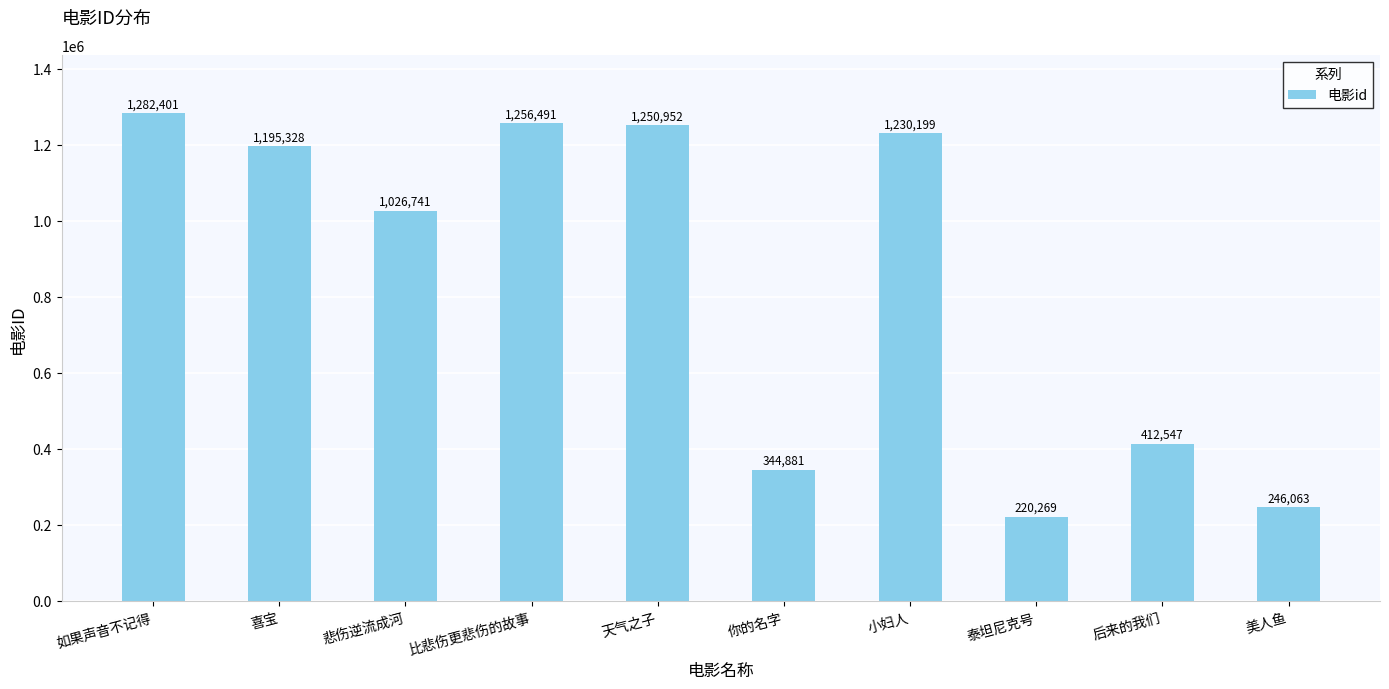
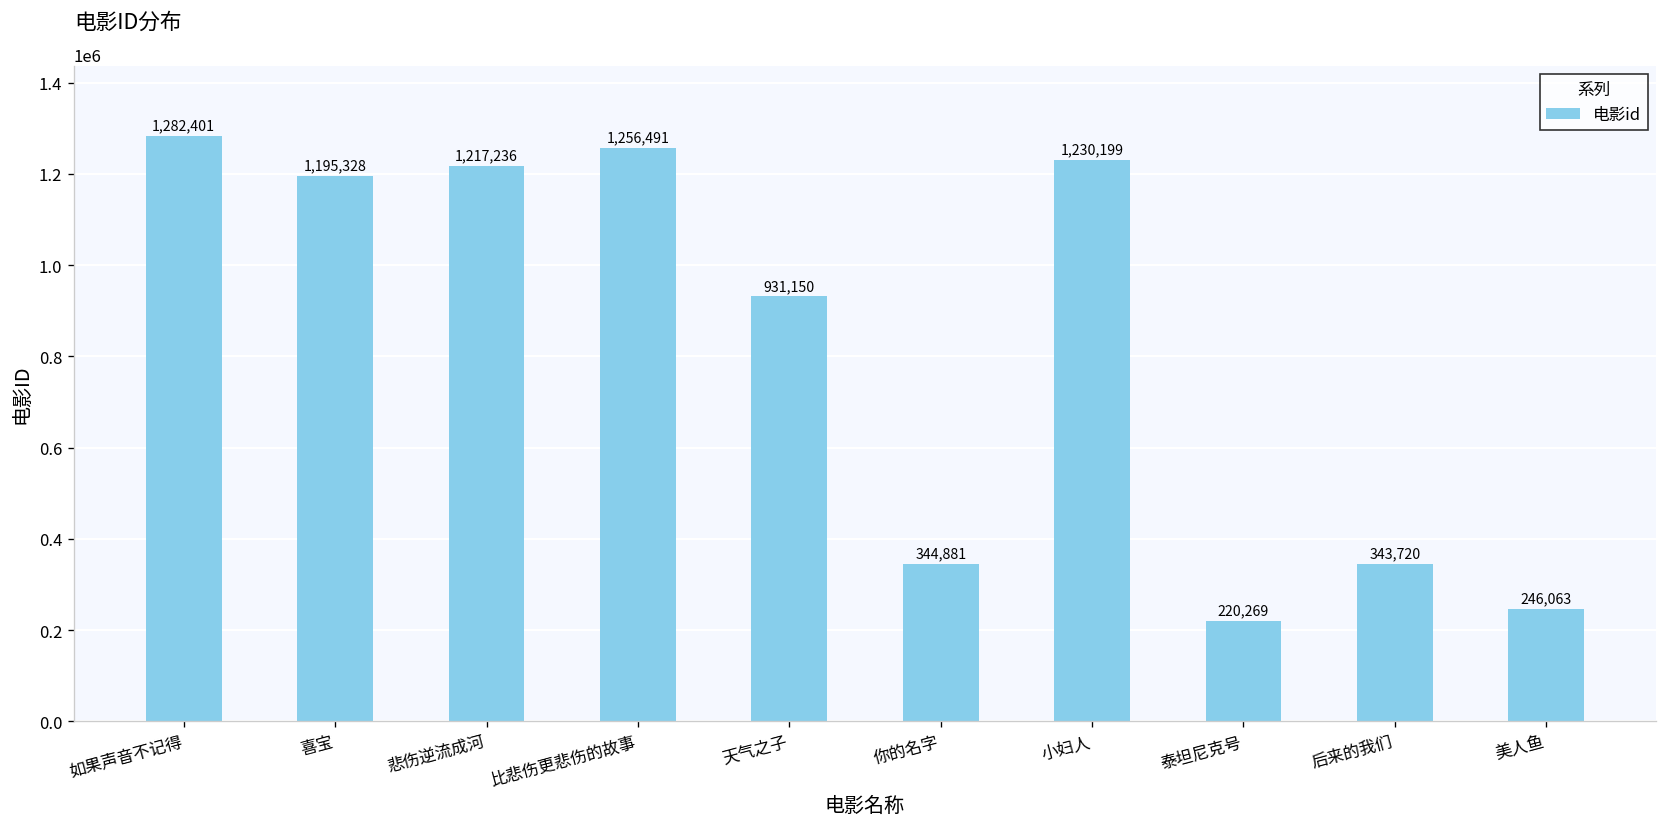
  {
    "如果声音不记得": "1,282,401",
    "喜宝": "1,195,328",
-   "悲伤逆流成河": "1,026,741",
+   "悲伤逆流成河": "1,217,236",
    "比悲伤更悲伤的故事": "1,256,491",
-   "天气之子": "1,250,952",
+   "天气之子": "931,150",
    "你的名字": "344,881",
    "小妇人": "1,230,199",
    "泰坦尼克号": "220,269",
-   "后来的我们": "412,547",
+   "后来的我们": "343,720",
    "美人鱼": "246,063"
  }
